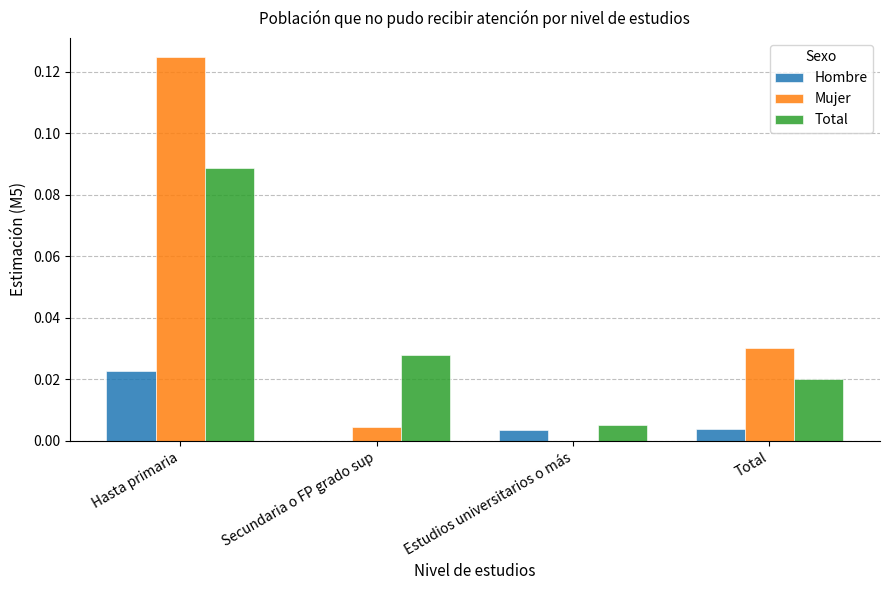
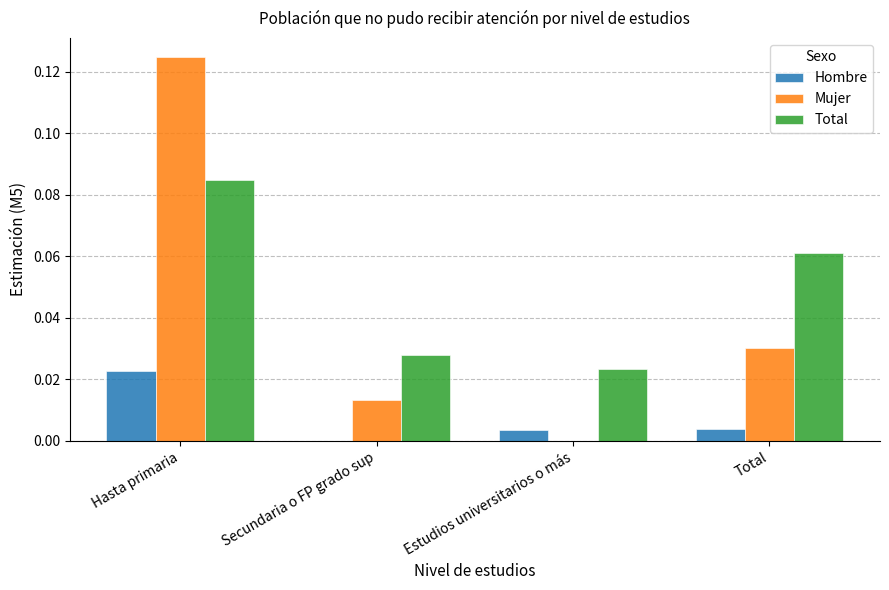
  {
    "Hombre": {
      "Hasta primaria": 0.023,
      "Secundaria o FP grado sup": 0.000,
      "Estudios universitarios o más": 0.003,
      "Total": 0.004
    },
    "Mujer": {
      "Hasta primaria": 0.125,
-     "Secundaria o FP grado sup": 0.004,
+     "Secundaria o FP grado sup": 0.013,
      "Estudios universitarios o más": 0.000,
      "Total": 0.030
    },
    "Total": {
-     "Hasta primaria": 0.089,
+     "Hasta primaria": 0.085,
      "Secundaria o FP grado sup": 0.028,
-     "Estudios universitarios o más": 0.005,
-     "Total": 0.020
+     "Estudios universitarios o más": 0.024,
+     "Total": 0.061
    }
  }
